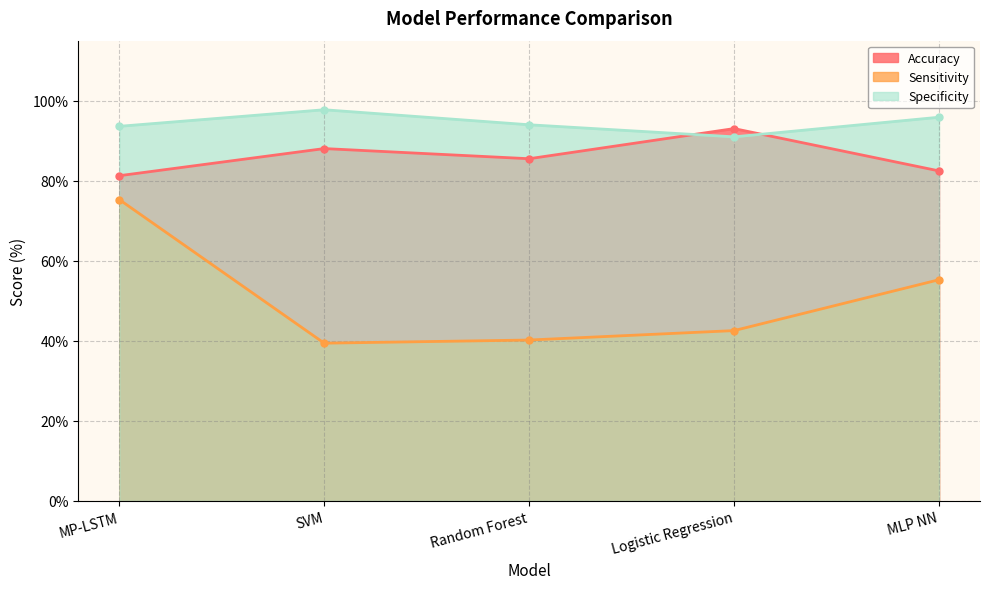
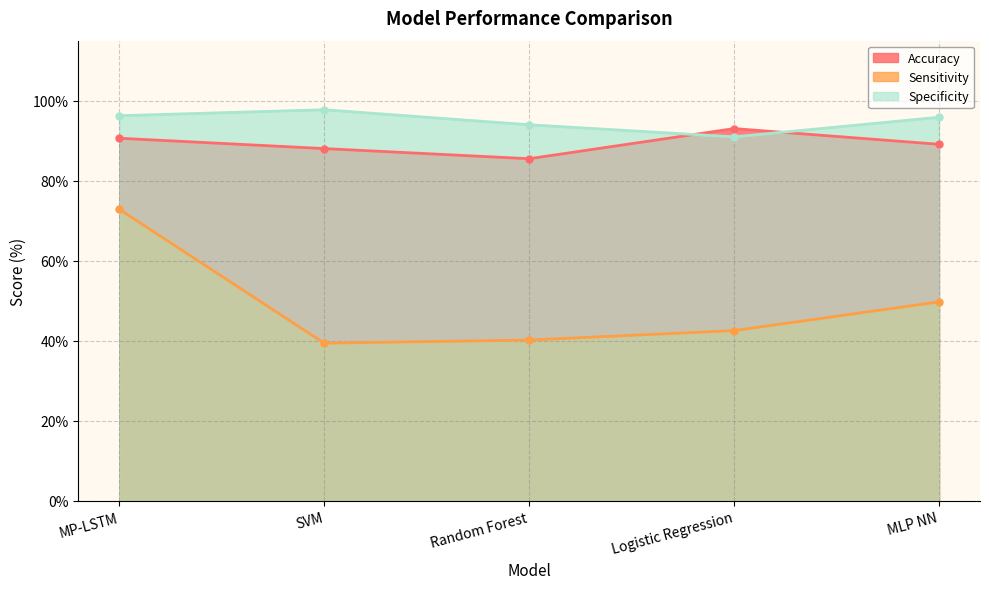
  {
    "Accuracy": {
-     "MP-LSTM": "81%",
+     "MP-LSTM": "91%",
      "SVM": "88%",
      "Random Forest": "86%",
      "Logistic Regression": "93%",
-     "MLP NN": "82%"
+     "MLP NN": "89%"
    },
    "Sensitivity": {
-     "MP-LSTM": "75%",
+     "MP-LSTM": "73%",
      "SVM": "39%",
      "Random Forest": "40%",
      "Logistic Regression": "43%",
-     "MLP NN": "55%"
+     "MLP NN": "50%"
    },
    "Specificity": {
-     "MP-LSTM": "94%",
+     "MP-LSTM": "96%",
      "SVM": "98%",
      "Random Forest": "94%",
      "Logistic Regression": "91%",
      "MLP NN": "96%"
    }
  }
